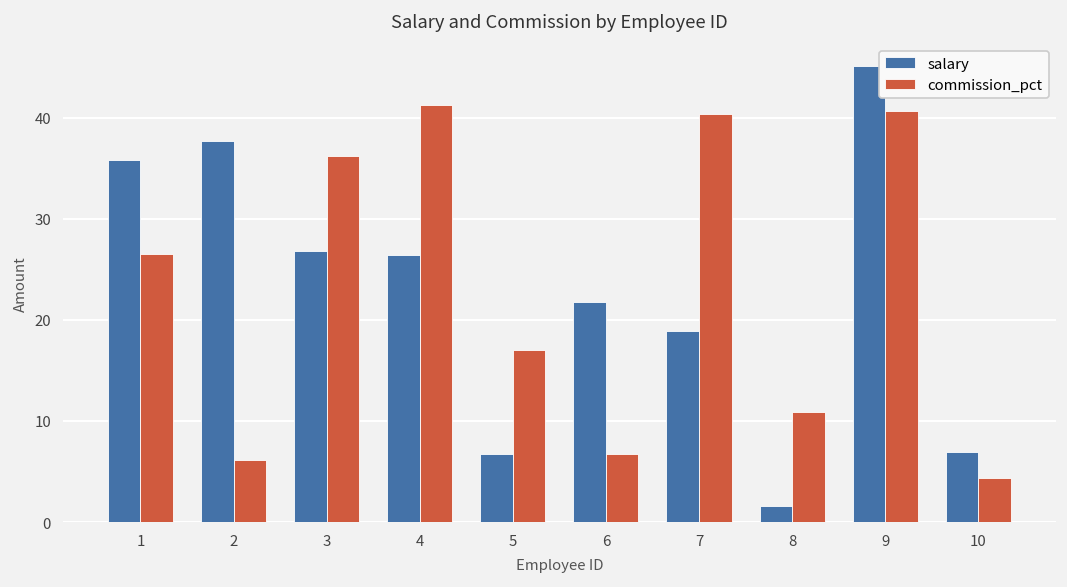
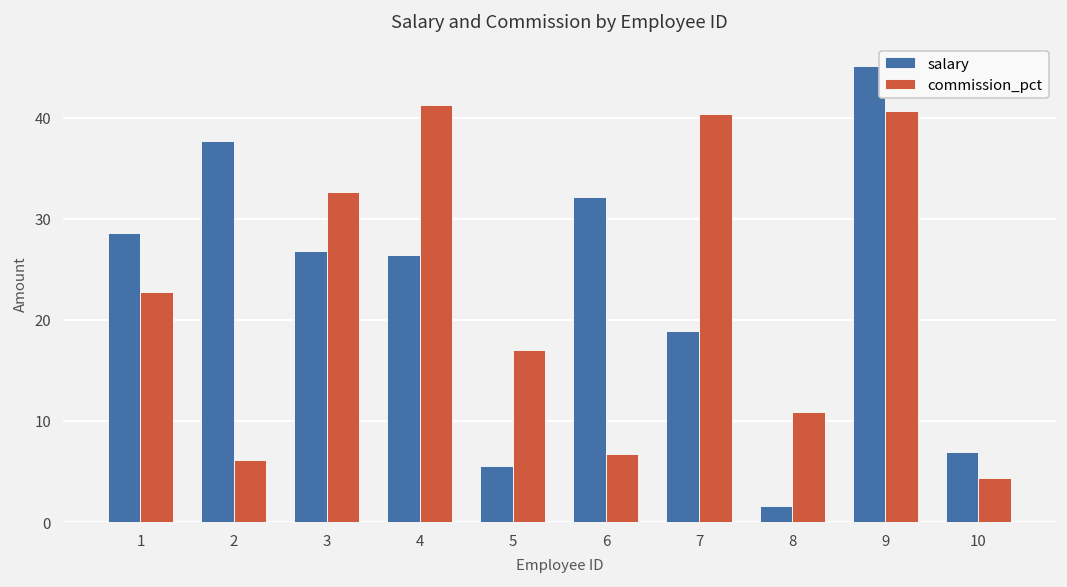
  {
    "salary": {
-     "1": 36,
+     "1": 29,
      "2": 38,
      "3": 27,
      "4": 26,
-     "5": 7,
-     "6": 22,
+     "5": 6,
+     "6": 32,
      "7": 19,
      "8": 2,
      "9": 45,
      "10": 7
    },
    "commission_pct": {
-     "1": 27,
+     "1": 23,
      "2": 6,
-     "3": 36,
+     "3": 33,
      "4": 41,
      "5": 17,
      "6": 7,
      "7": 40,
      "8": 11,
      "9": 41,
      "10": 4
    }
  }
